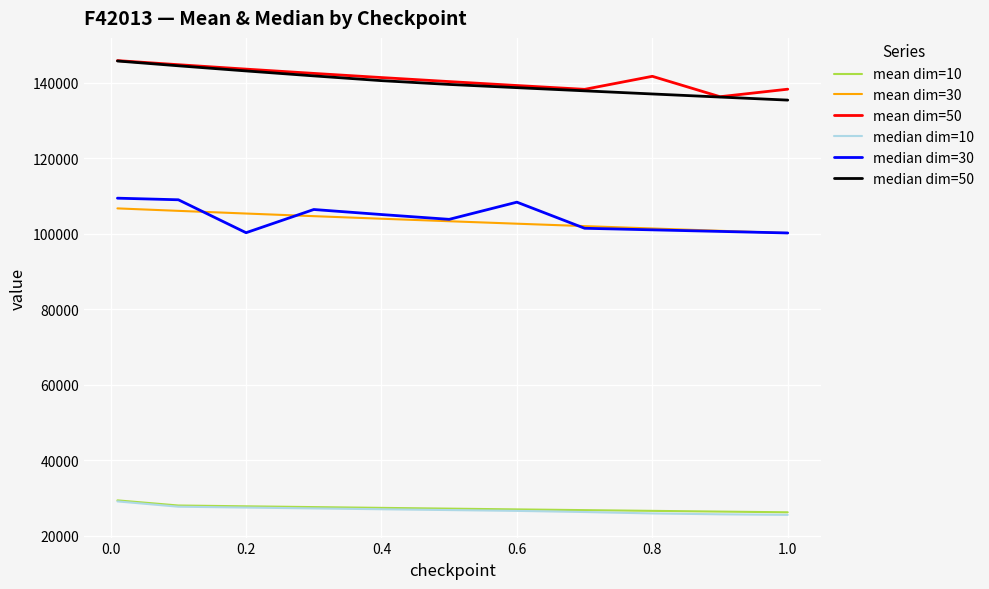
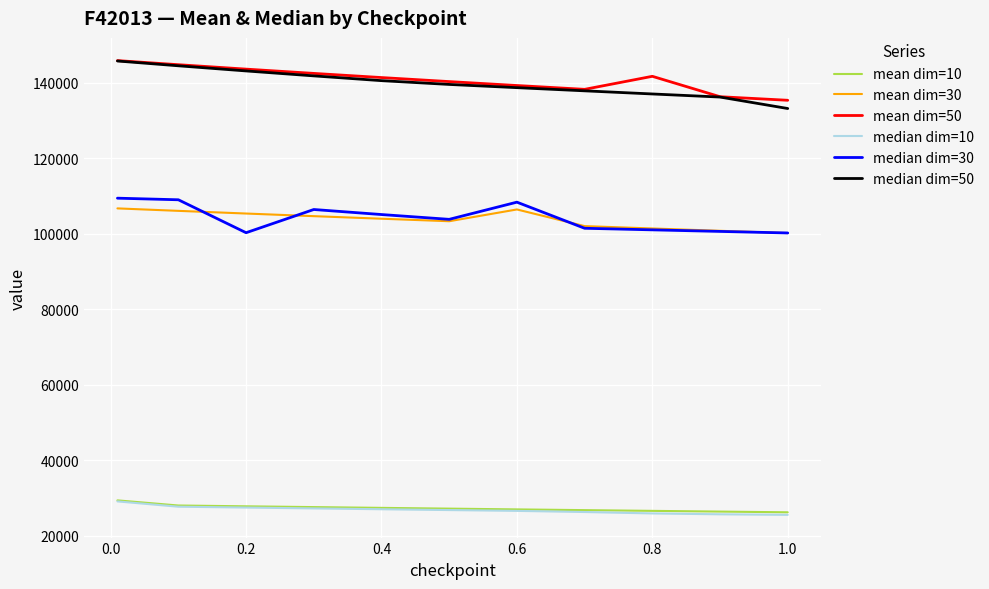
  {
    "mean dim=10": {
      "1.0": 26000
    },
    "mean dim=30": {
      "0.2": 105000,
      "0.4": 104000,
-     "0.6": 103000
+     "0.6": 106000
    },
    "mean dim=50": {
      "0.4": 141000,
      "0.8": 142000,
-     "1.0": 138000
+     "1.0": 135000
    },
    "median dim=10": {
      "1.0": 25000
    },
    "median dim=30": {
      "0.2": 100000,
      "0.4": 105000,
      "0.6": 108000
    },
    "median dim=50": {
      "0.4": 141000,
      "0.8": 137000,
-     "1.0": 135000
+     "1.0": 133000
    }
  }
